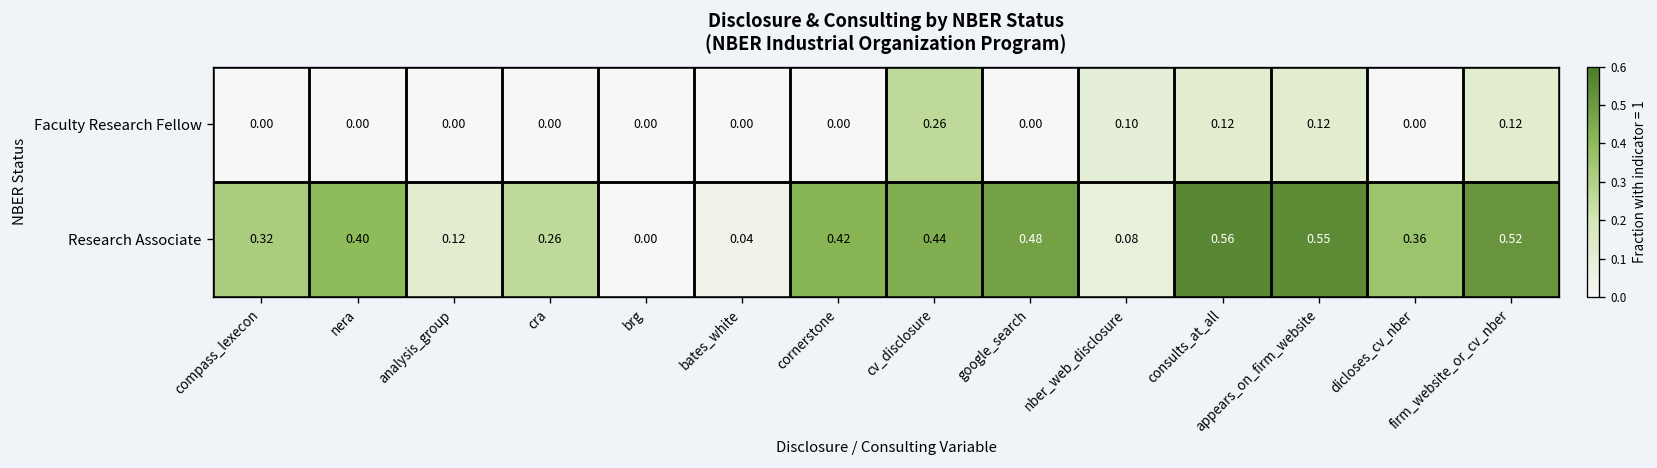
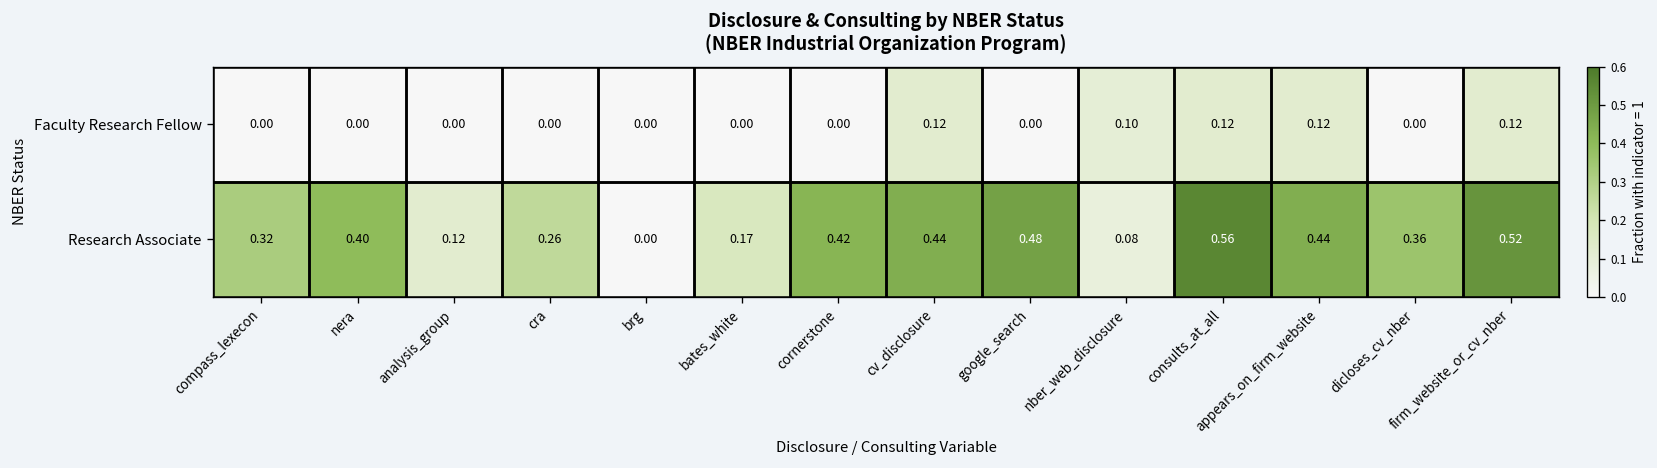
  {
    "Faculty Research Fellow": {
      "compass_lexecon": 0.00,
      "nera": 0.00,
      "analysis_group": 0.00,
      "cra": 0.00,
      "brg": 0.00,
      "bates_white": 0.00,
      "cornerstone": 0.00,
-     "cv_disclosure": 0.26,
+     "cv_disclosure": 0.12,
      "google_search": 0.00,
      "nber_web_disclosure": 0.10,
      "consults_at_all": 0.12,
      "appears_on_firm_website": 0.12,
      "dicloses_cv_nber": 0.00,
      "firm_website_or_cv_nber": 0.12
    },
    "Research Associate": {
      "compass_lexecon": 0.32,
      "nera": 0.40,
      "analysis_group": 0.12,
      "cra": 0.26,
      "brg": 0.00,
-     "bates_white": 0.04,
+     "bates_white": 0.17,
      "cornerstone": 0.42,
      "cv_disclosure": 0.44,
      "google_search": 0.48,
      "nber_web_disclosure": 0.08,
      "consults_at_all": 0.56,
-     "appears_on_firm_website": 0.55,
+     "appears_on_firm_website": 0.44,
      "dicloses_cv_nber": 0.36,
      "firm_website_or_cv_nber": 0.52
    }
  }
